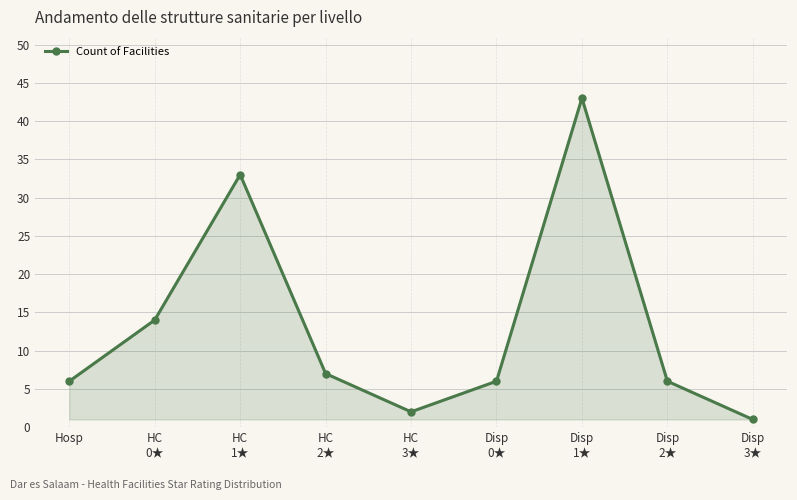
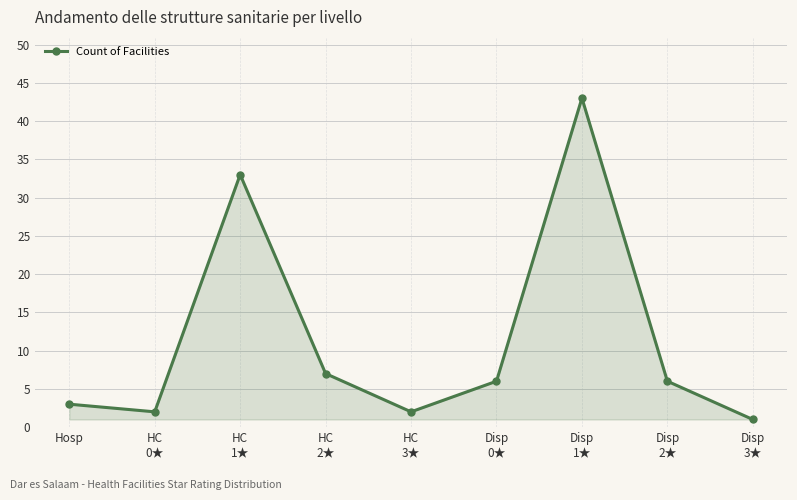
  {
-   "Hosp": 6,
-   "HC 0★": 14,
+   "Hosp": 3,
+   "HC 0★": 2,
    "HC 1★": 33,
    "HC 2★": 7,
    "HC 3★": 2,
    "Disp 0★": 6,
    "Disp 1★": 43,
    "Disp 2★": 6,
    "Disp 3★": 1
  }
